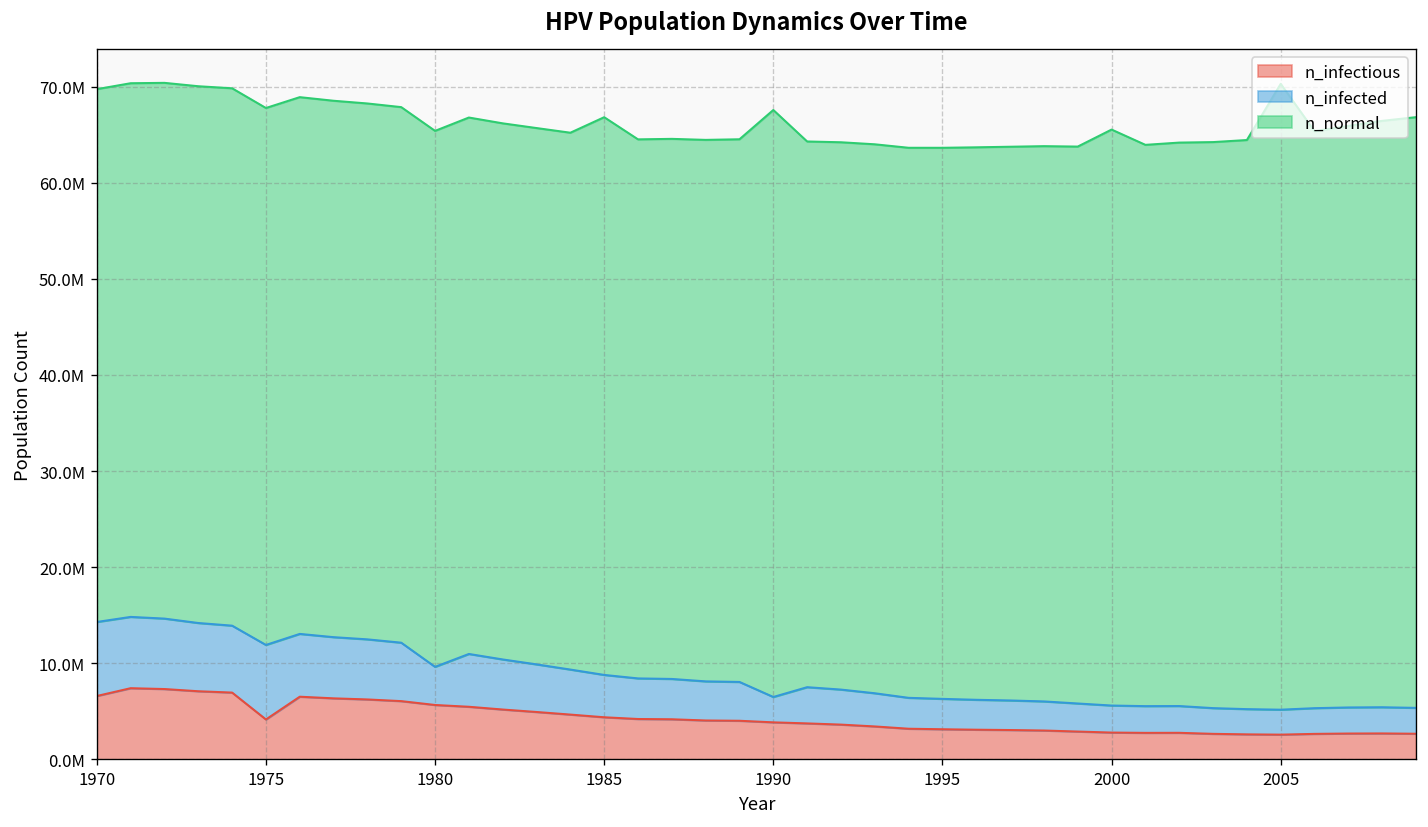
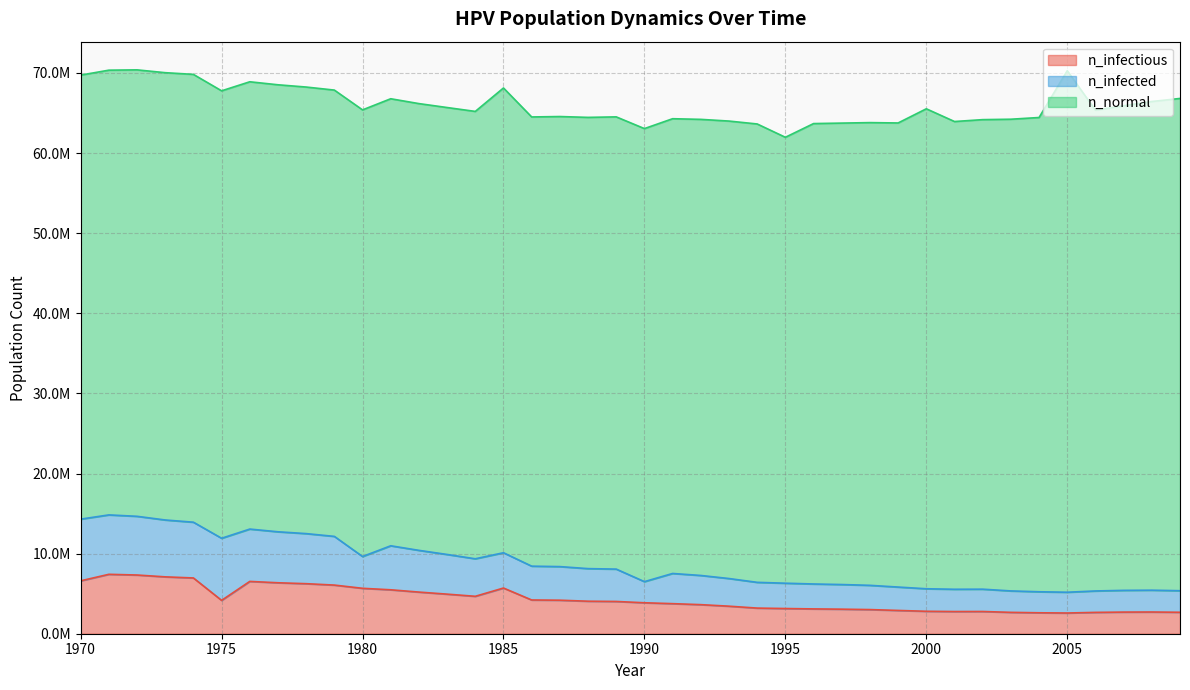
  {
    "n_infectious": {
      "1970": 7000000,
      "1975": 4000000,
      "1980": 6000000,
-     "1985": 4000000,
+     "1985": 6000000,
      "1990": 4000000,
      "1995": 3000000,
      "2000": 3000000,
      "2005": 3000000
    },
    "n_infected": {
      "1970": 8000000,
      "1975": 8000000,
      "1980": 4000000,
      "1985": 4000000,
      "1990": 3000000,
      "1995": 3000000,
      "2000": 3000000,
      "2005": 3000000
    },
    "n_normal": {
      "1970": 55000000,
      "1975": 56000000,
      "1980": 56000000,
      "1985": 58000000,
-     "1990": 61000000,
-     "1995": 57000000,
+     "1990": 57000000,
+     "1995": 56000000,
      "2000": 60000000
    }
  }
